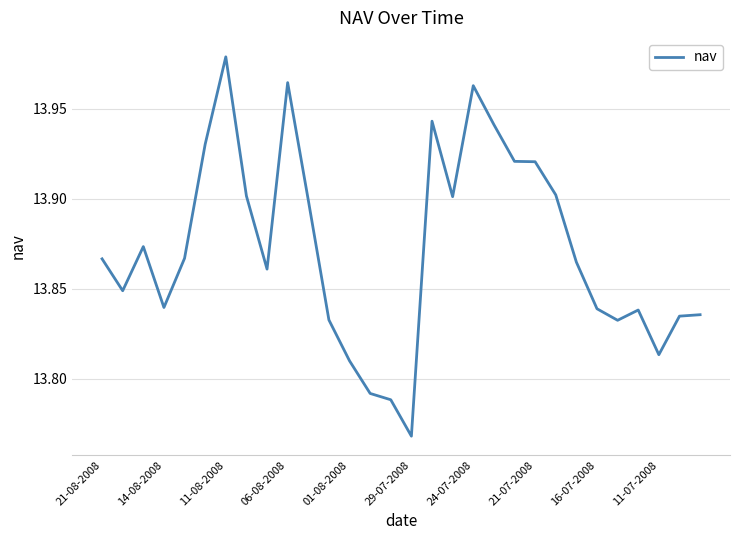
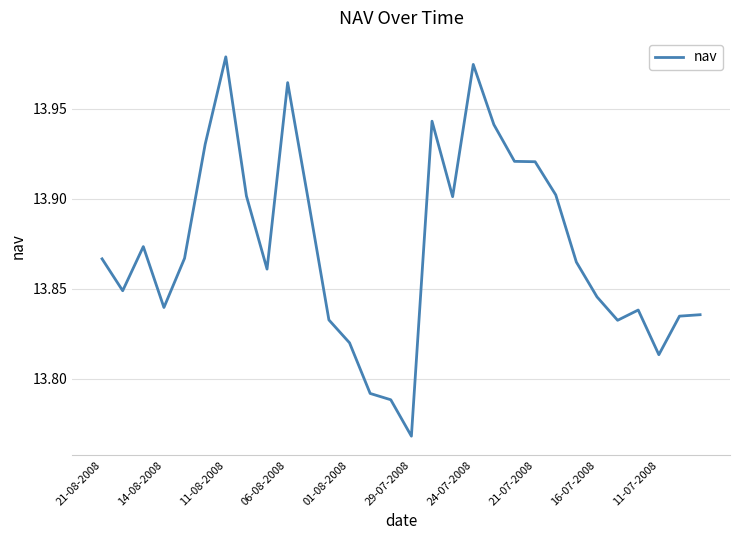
  {
    "21-08-2008": 13.867,
    "14-08-2008": 13.840,
    "11-08-2008": 13.979,
    "06-08-2008": 13.964,
-   "01-08-2008": 13.81,
+   "01-08-2008": 13.82,
    "29-07-2008": 13.768,
-   "24-07-2008": 13.963,
+   "24-07-2008": 13.975,
    "21-07-2008": 13.921,
-   "16-07-2008": 13.839,
+   "16-07-2008": 13.846,
    "11-07-2008": 13.813
  }
